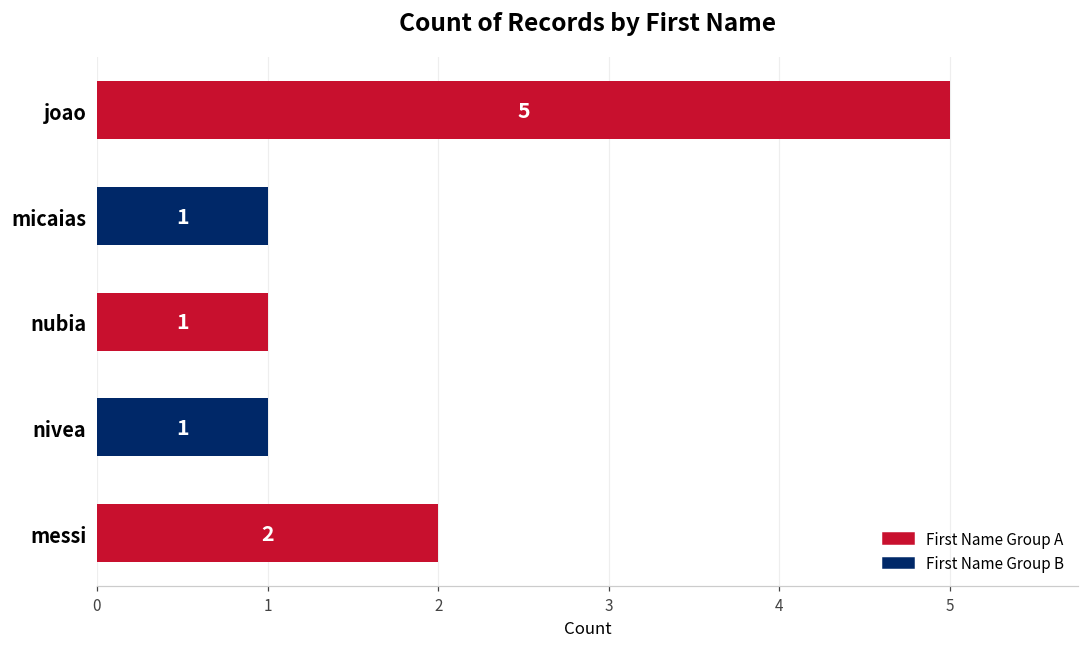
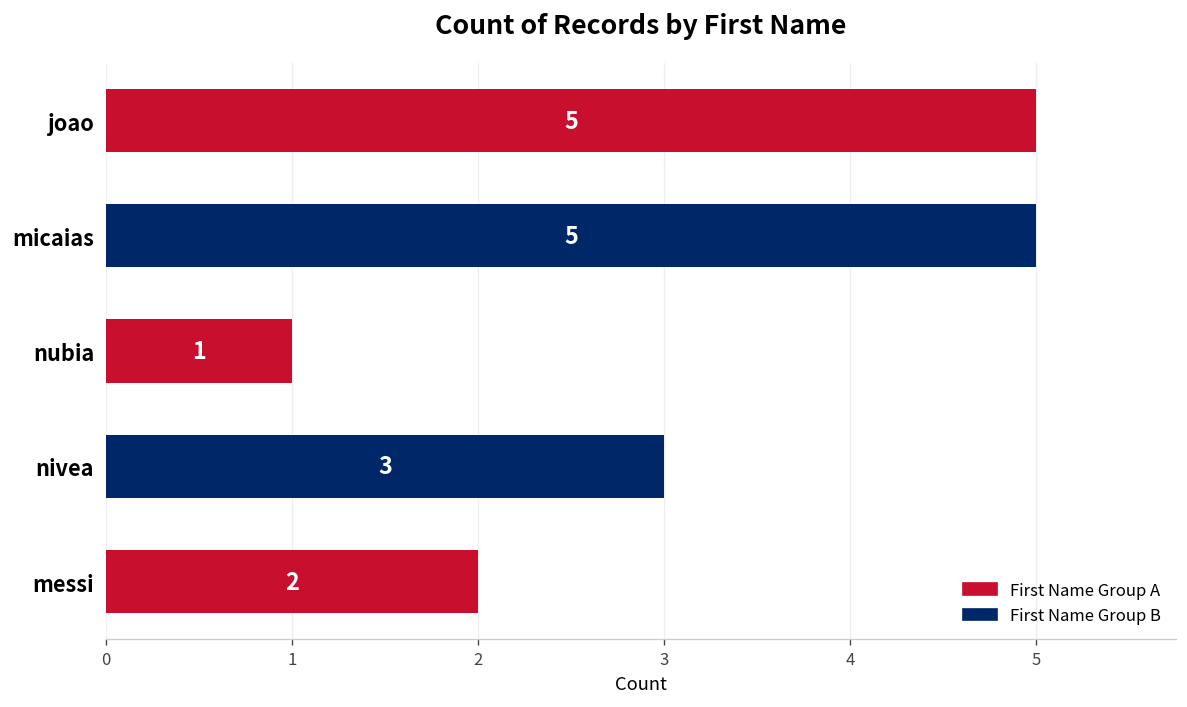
  {
    "joao": 5,
-   "micaias": 1,
+   "micaias": 5,
    "nubia": 1,
-   "nivea": 1,
+   "nivea": 3,
    "messi": 2
  }
